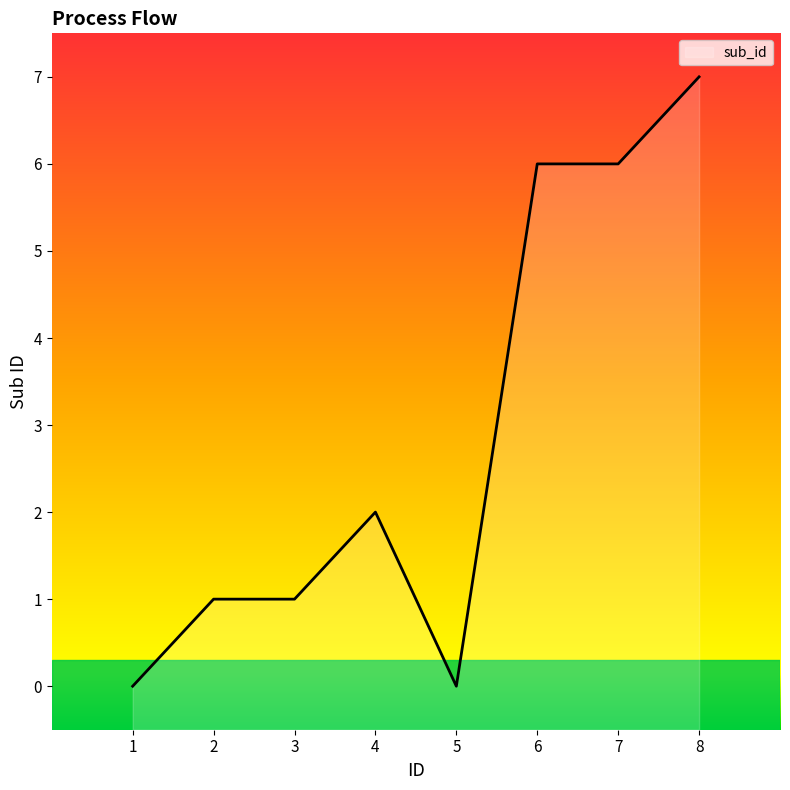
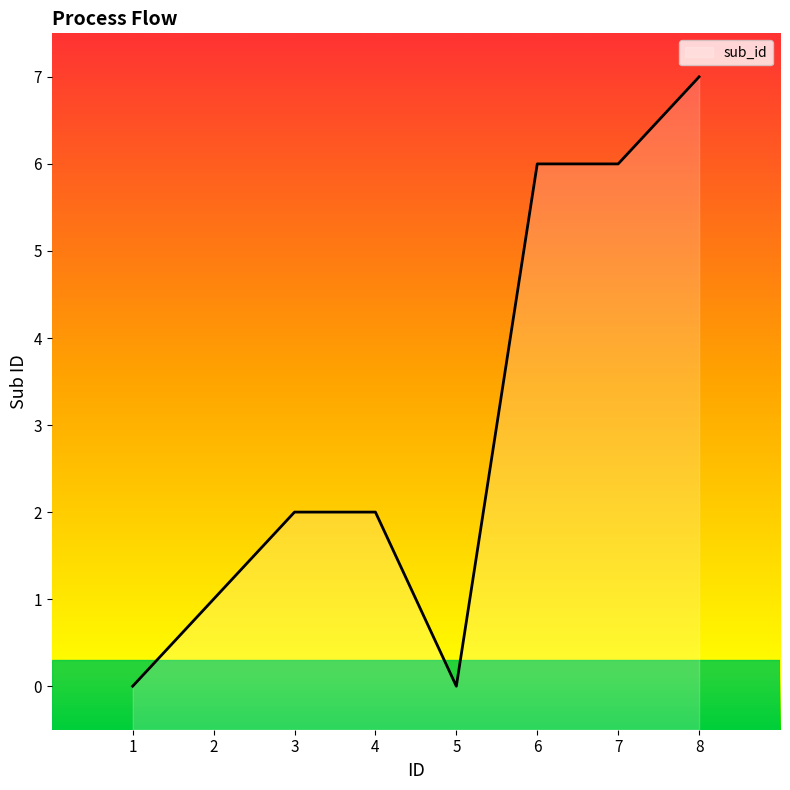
  {
    "2": 1,
-   "3": 1,
+   "3": 2,
    "4": 2,
    "6": 6,
    "7": 6,
    "8": 7
  }
